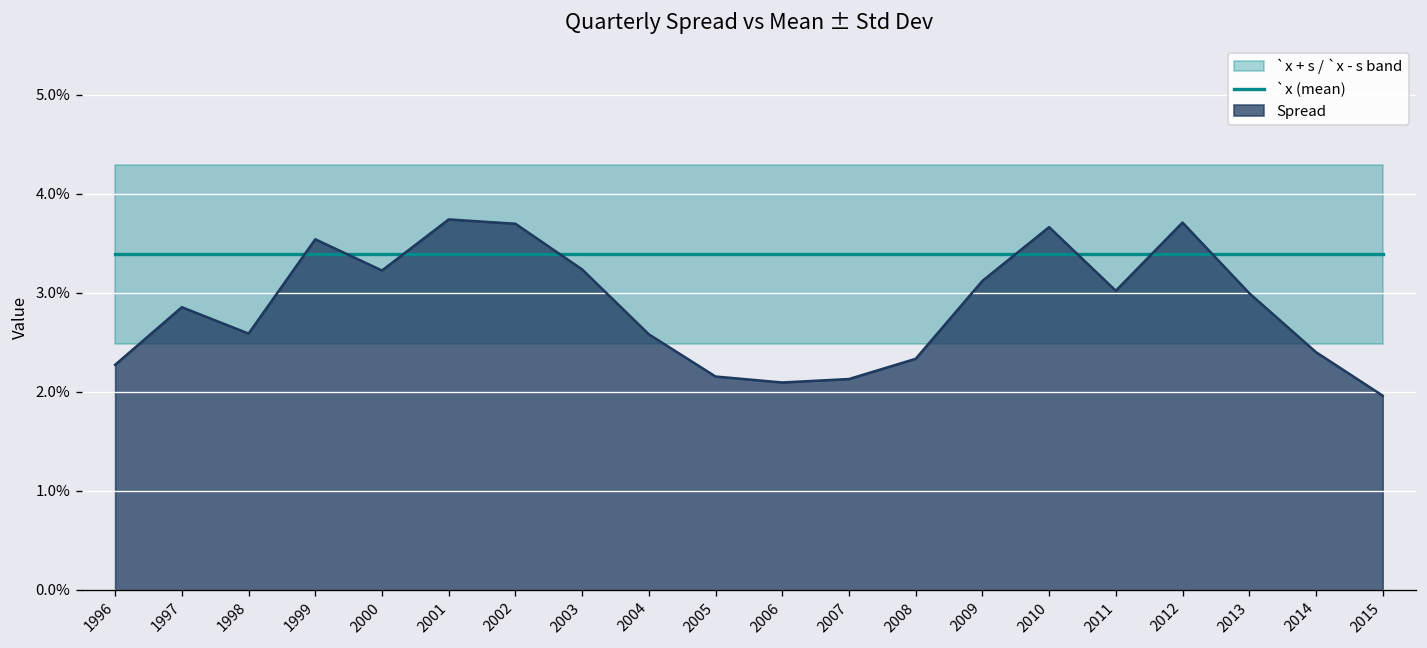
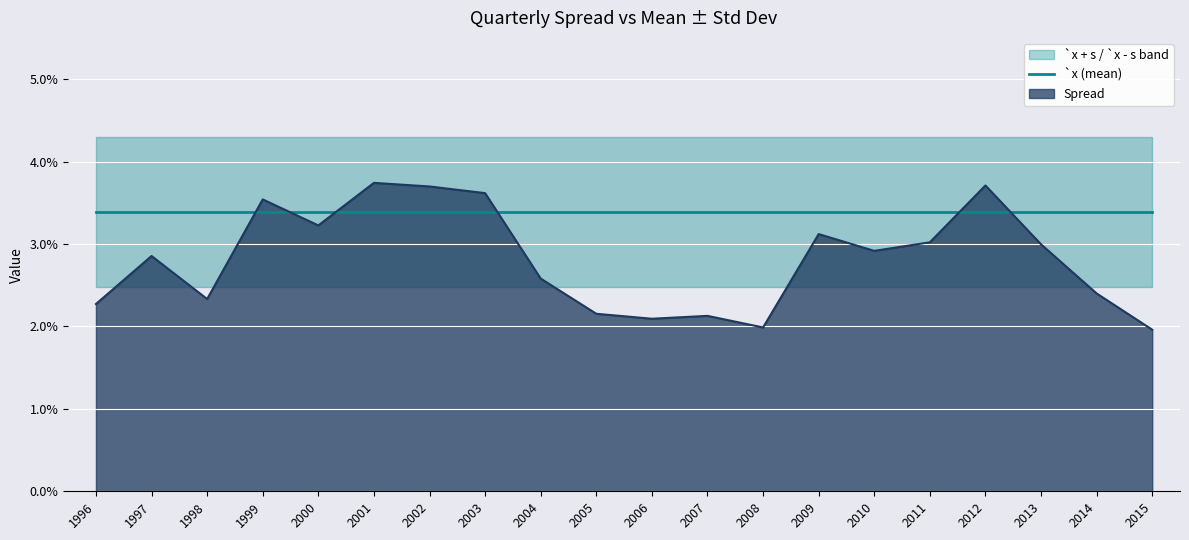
  {
    "Spread": {
      "1996": "2.3%",
      "1997": "2.9%",
-     "1998": "2.6%",
+     "1998": "2.3%",
      "1999": "3.5%",
      "2000": "3.2%",
      "2001": "3.7%",
      "2002": "3.7%",
-     "2003": "3.2%",
+     "2003": "3.6%",
      "2004": "2.6%",
      "2005": "2.2%",
      "2006": "2.1%",
      "2007": "2.1%",
-     "2008": "2.3%",
+     "2008": "2.0%",
      "2009": "3.1%",
-     "2010": "3.7%",
+     "2010": "2.9%",
      "2011": "3.0%",
      "2012": "3.7%",
      "2013": "3.0%",
      "2014": "2.4%",
      "2015": "2.0%"
    }
  }
